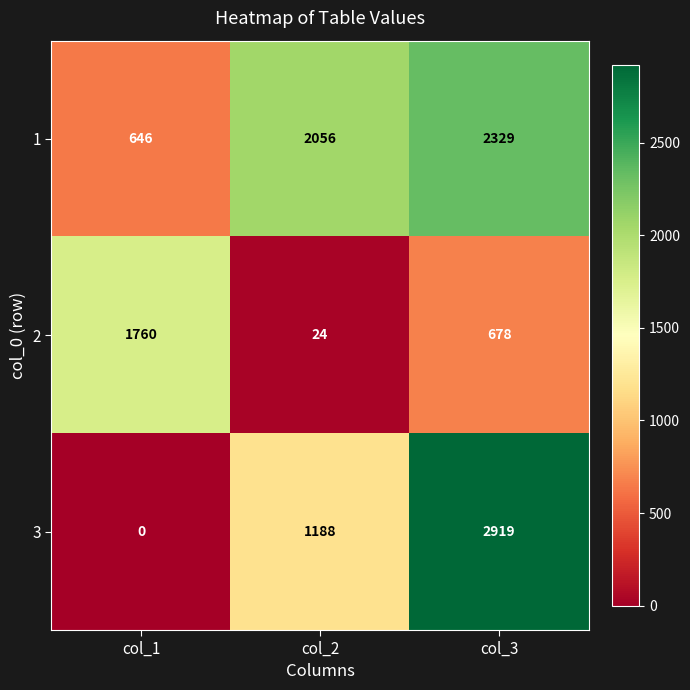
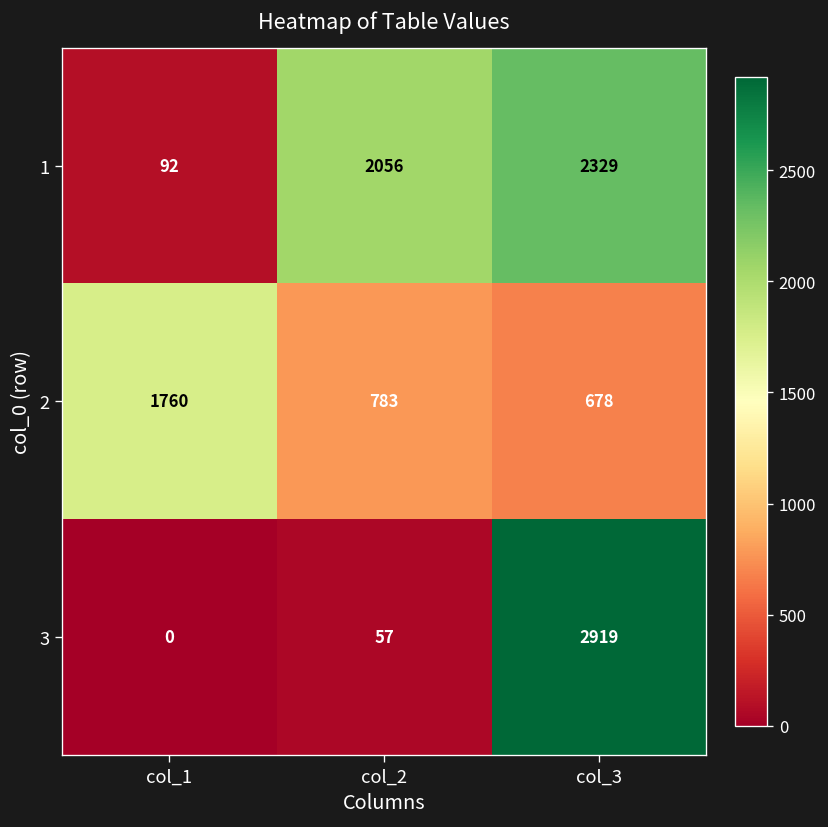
  {
    "1": {
-     "col_1": 646,
+     "col_1": 92,
      "col_2": 2056,
      "col_3": 2329
    },
    "2": {
      "col_1": 1760,
-     "col_2": 24,
+     "col_2": 783,
      "col_3": 678
    },
    "3": {
      "col_1": 0,
-     "col_2": 1188,
+     "col_2": 57,
      "col_3": 2919
    }
  }
